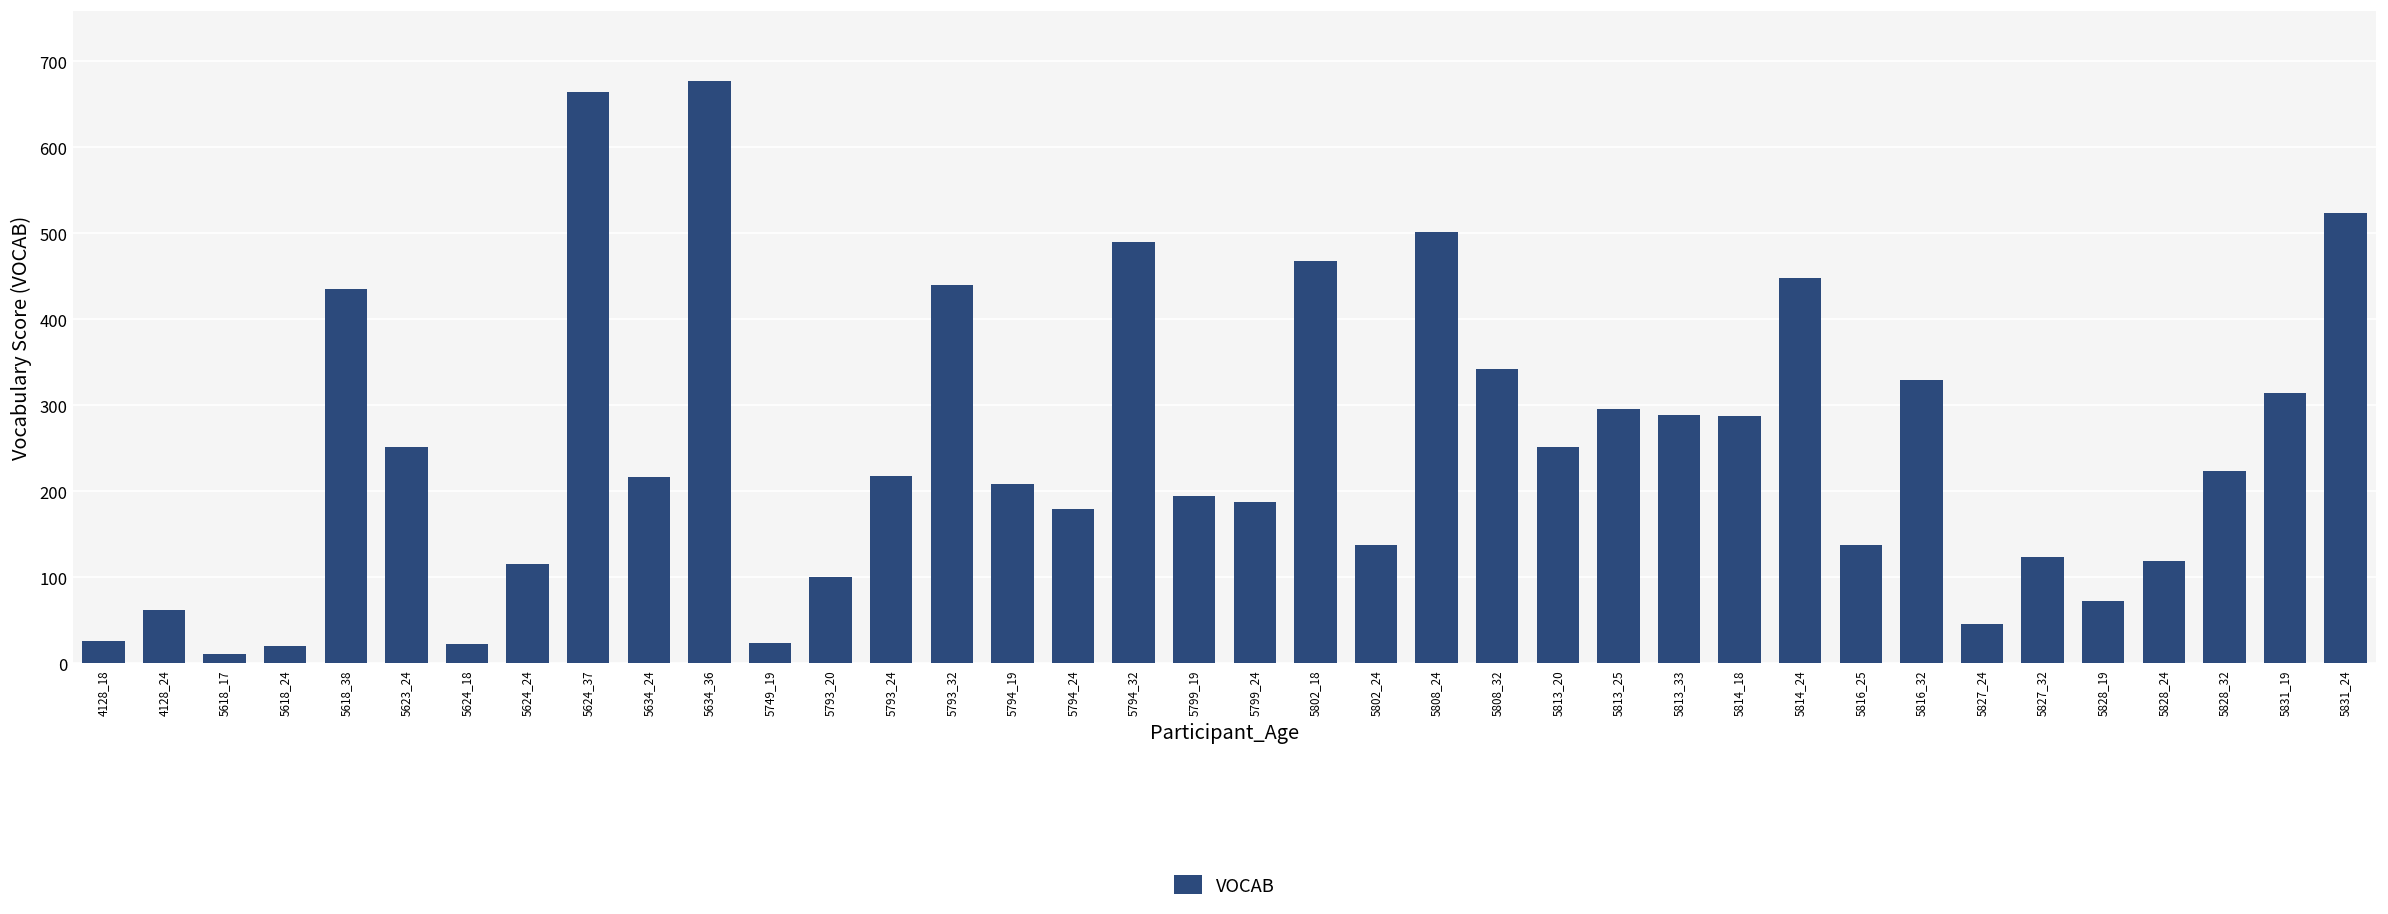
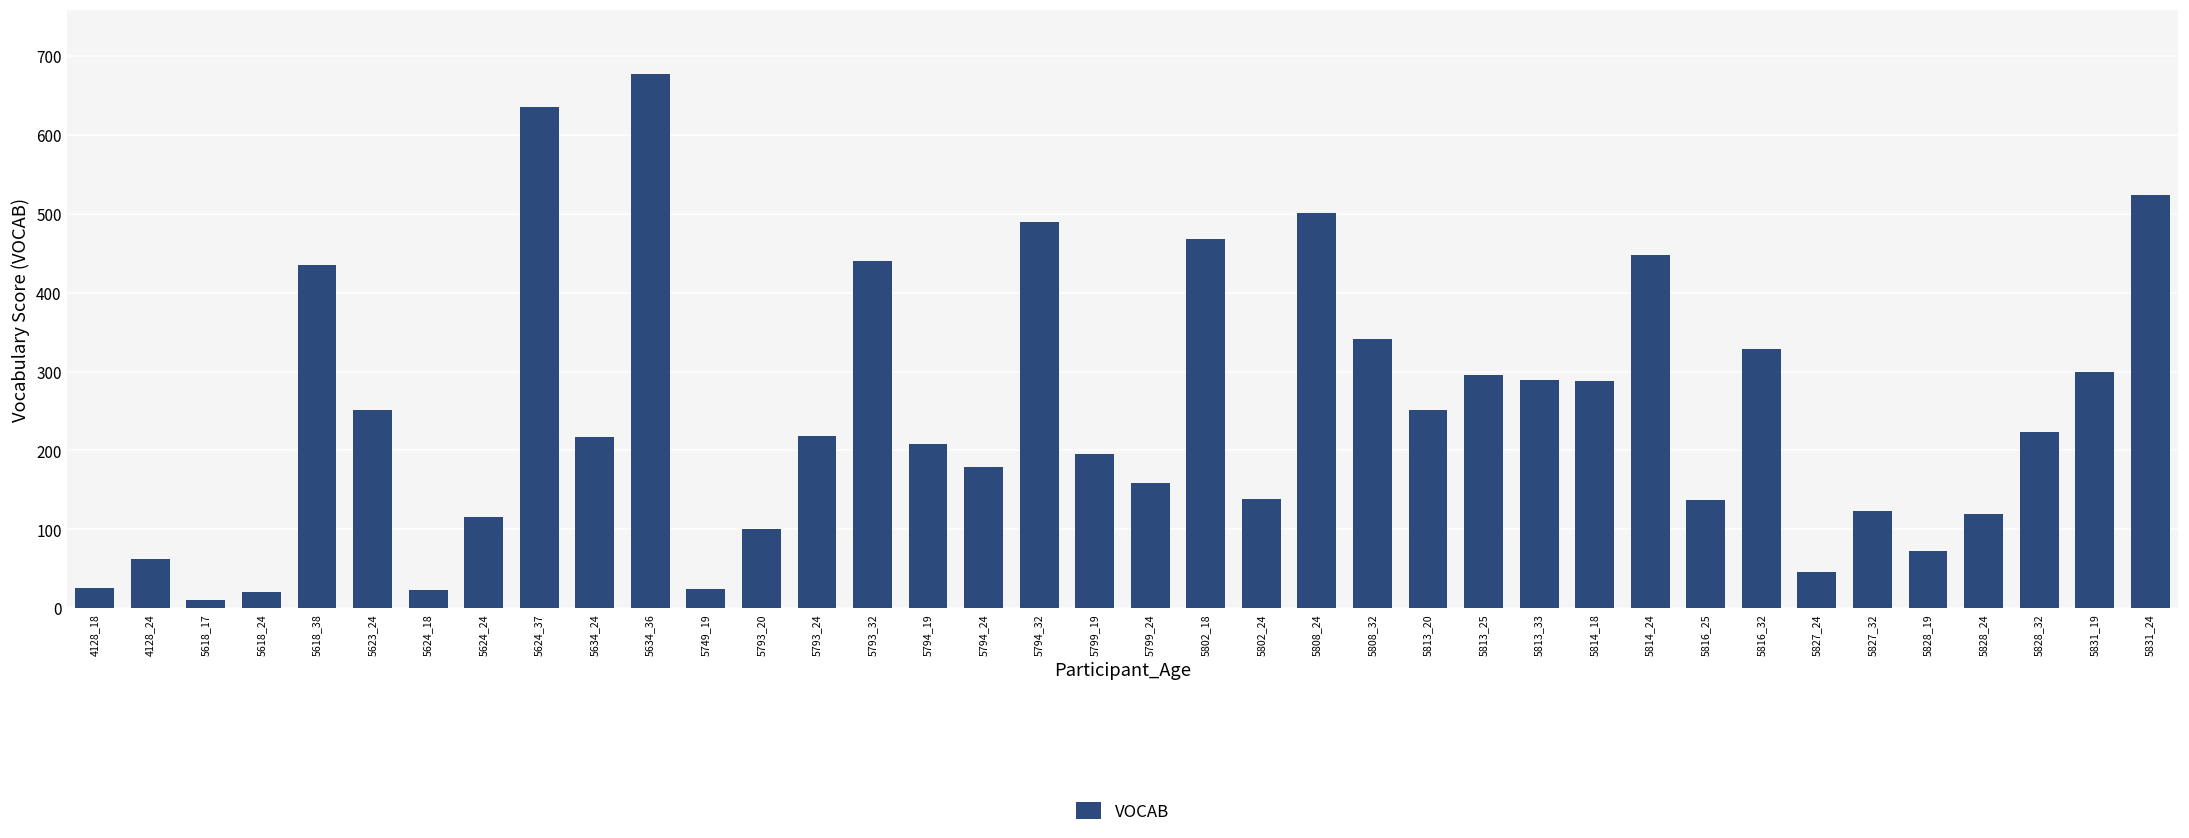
  {
    "4128_18": 30,
    "4128_24": 60,
    "5618_17": 10,
    "5618_24": 20,
    "5618_38": 440,
    "5623_24": 250,
    "5624_18": 20,
    "5624_24": 120,
-   "5624_37": 660,
+   "5624_37": 640,
    "5634_24": 220,
    "5634_36": 680,
    "5749_19": 20,
    "5793_20": 100,
    "5793_24": 220,
    "5793_32": 440,
    "5794_19": 210,
    "5794_24": 180,
    "5794_32": 490,
    "5799_19": 200,
-   "5799_24": 190,
+   "5799_24": 160,
    "5802_18": 470,
    "5802_24": 140,
    "5808_24": 500,
    "5808_32": 340,
    "5813_20": 250,
    "5813_25": 300,
    "5813_33": 290,
    "5814_18": 290,
    "5814_24": 450,
    "5816_25": 140,
    "5816_32": 330,
    "5827_24": 50,
    "5827_32": 120,
    "5828_19": 70,
    "5828_24": 120,
    "5828_32": 220,
-   "5831_19": 310,
+   "5831_19": 300,
    "5831_24": 520
  }
